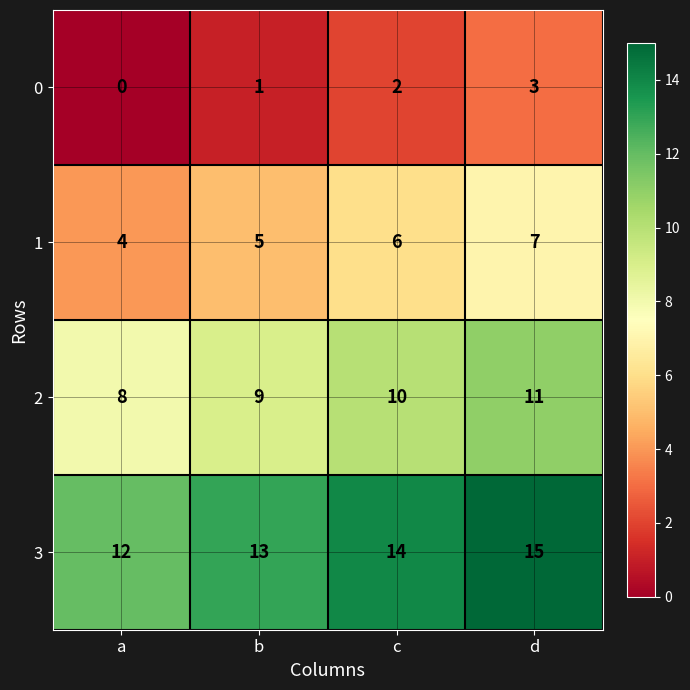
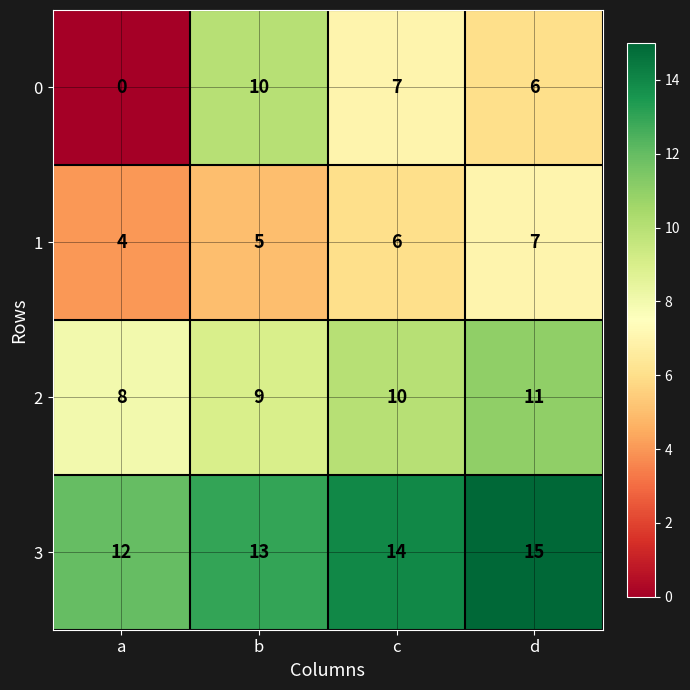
  {
    "0": {
      "a": 0,
-     "b": 1,
-     "c": 2,
-     "d": 3
+     "b": 10,
+     "c": 7,
+     "d": 6
    },
    "1": {
      "a": 4,
      "b": 5,
      "c": 6,
      "d": 7
    },
    "2": {
      "a": 8,
      "b": 9,
      "c": 10,
      "d": 11
    },
    "3": {
      "a": 12,
      "b": 13,
      "c": 14,
      "d": 15
    }
  }
